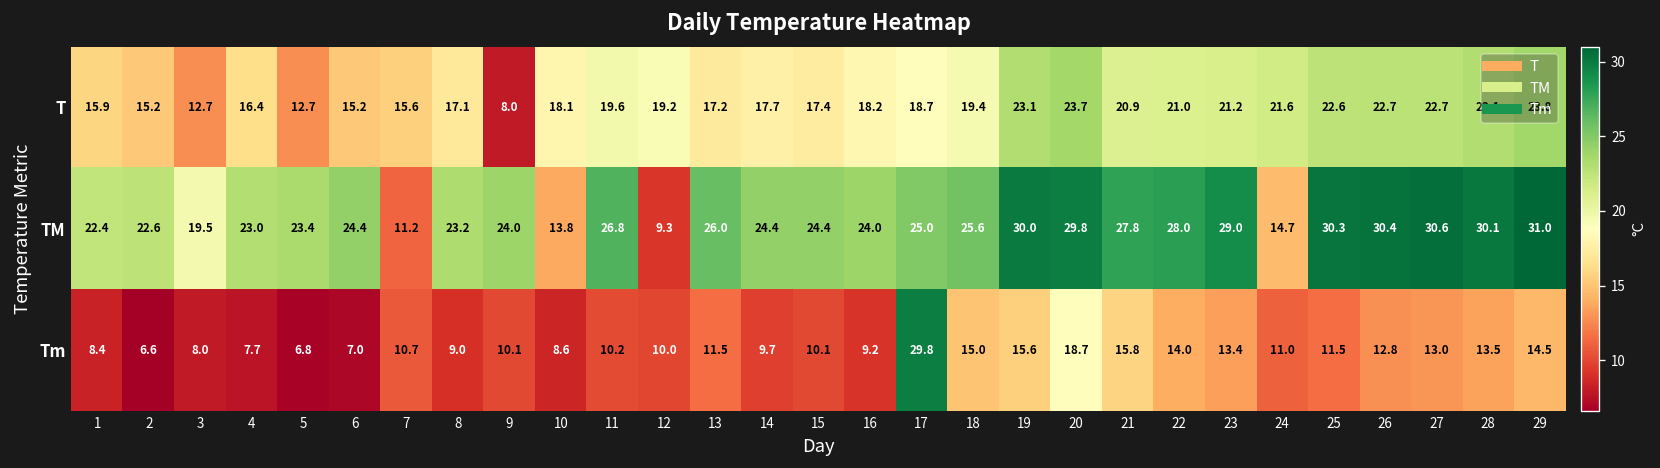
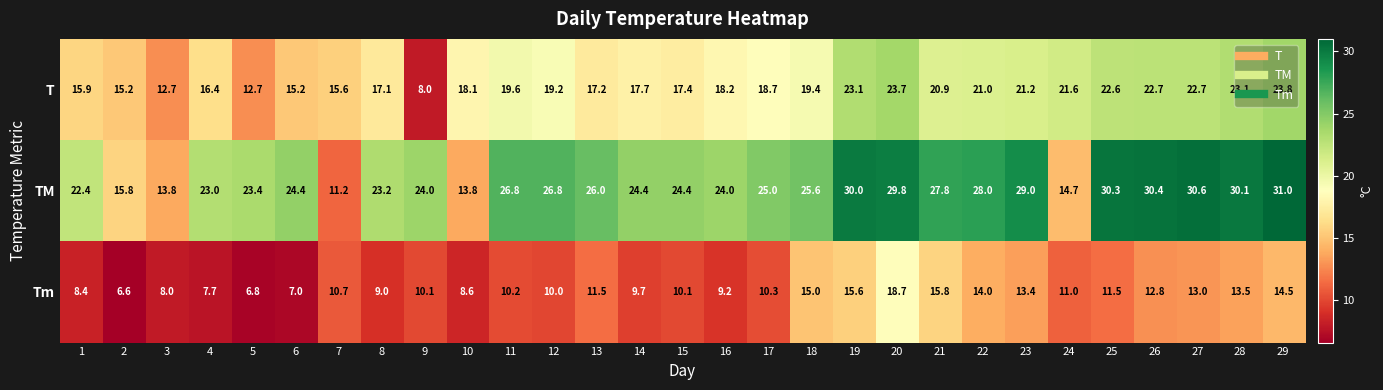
  {
    "T": {
      "1": 15.9,
      "2": 15.2,
      "3": 12.7,
      "4": 16.4,
      "5": 12.7,
      "6": 15.2,
      "7": 15.6,
      "8": 17.1,
      "9": 8.0,
      "10": 18.1,
      "11": 19.6,
      "12": 19.2,
      "13": 17.2,
      "14": 17.7,
      "15": 17.4,
      "16": 18.2,
      "17": 18.7,
      "18": 19.4,
      "19": 23.1,
      "20": 23.7,
      "21": 20.9,
      "22": 21.0,
      "23": 21.2,
      "24": 21.6,
      "25": 22.6,
      "26": 22.7,
      "27": 22.7
    },
    "TM": {
      "1": 22.4,
-     "2": 22.6,
-     "3": 19.5,
+     "2": 15.8,
+     "3": 13.8,
      "4": 23.0,
      "5": 23.4,
      "6": 24.4,
      "7": 11.2,
      "8": 23.2,
      "9": 24.0,
      "10": 13.8,
      "11": 26.8,
-     "12": 9.3,
+     "12": 26.8,
      "13": 26.0,
      "14": 24.4,
      "15": 24.4,
      "16": 24.0,
      "17": 25.0,
      "18": 25.6,
      "19": 30.0,
      "20": 29.8,
      "21": 27.8,
      "22": 28.0,
      "23": 29.0,
      "24": 14.7,
      "25": 30.3,
      "26": 30.4,
      "27": 30.6,
      "28": 30.1,
      "29": 31.0
    },
    "Tm": {
      "1": 8.4,
      "2": 6.6,
      "3": 8.0,
      "4": 7.7,
      "5": 6.8,
      "6": 7.0,
      "7": 10.7,
      "8": 9.0,
      "9": 10.1,
      "10": 8.6,
      "11": 10.2,
      "12": 10.0,
      "13": 11.5,
      "14": 9.7,
      "15": 10.1,
      "16": 9.2,
-     "17": 29.8,
+     "17": 10.3,
      "18": 15.0,
      "19": 15.6,
      "20": 18.7,
      "21": 15.8,
      "22": 14.0,
      "23": 13.4,
      "24": 11.0,
      "25": 11.5,
      "26": 12.8,
      "27": 13.0,
      "28": 13.5,
      "29": 14.5
    }
  }
